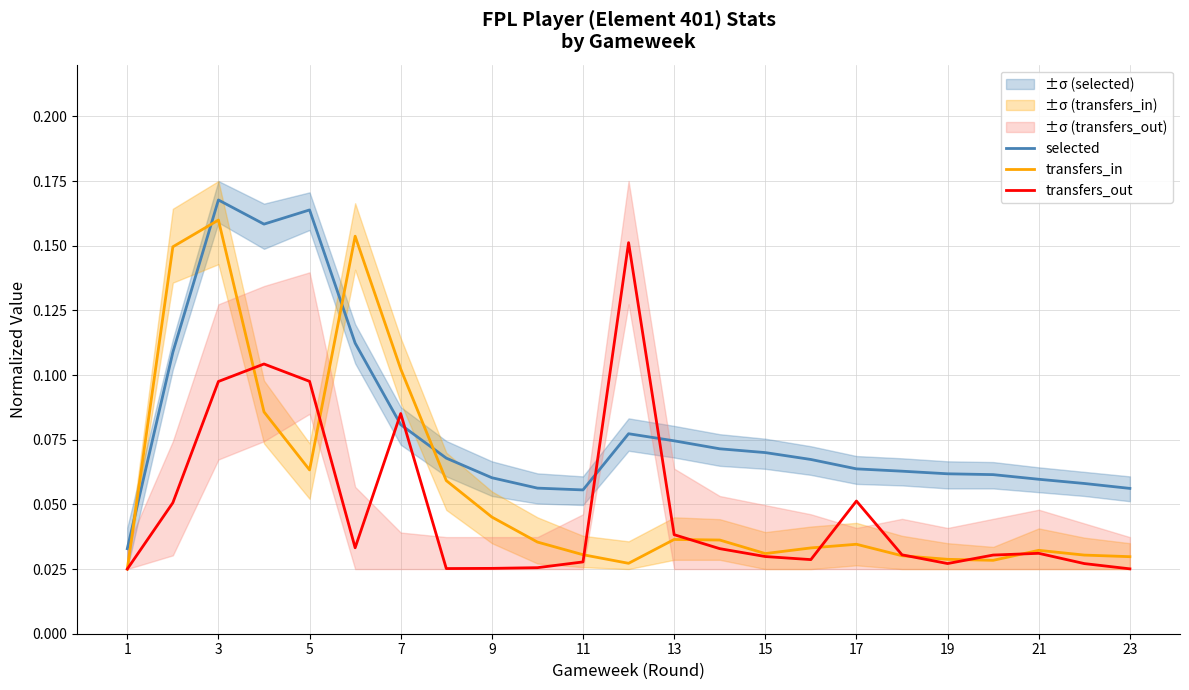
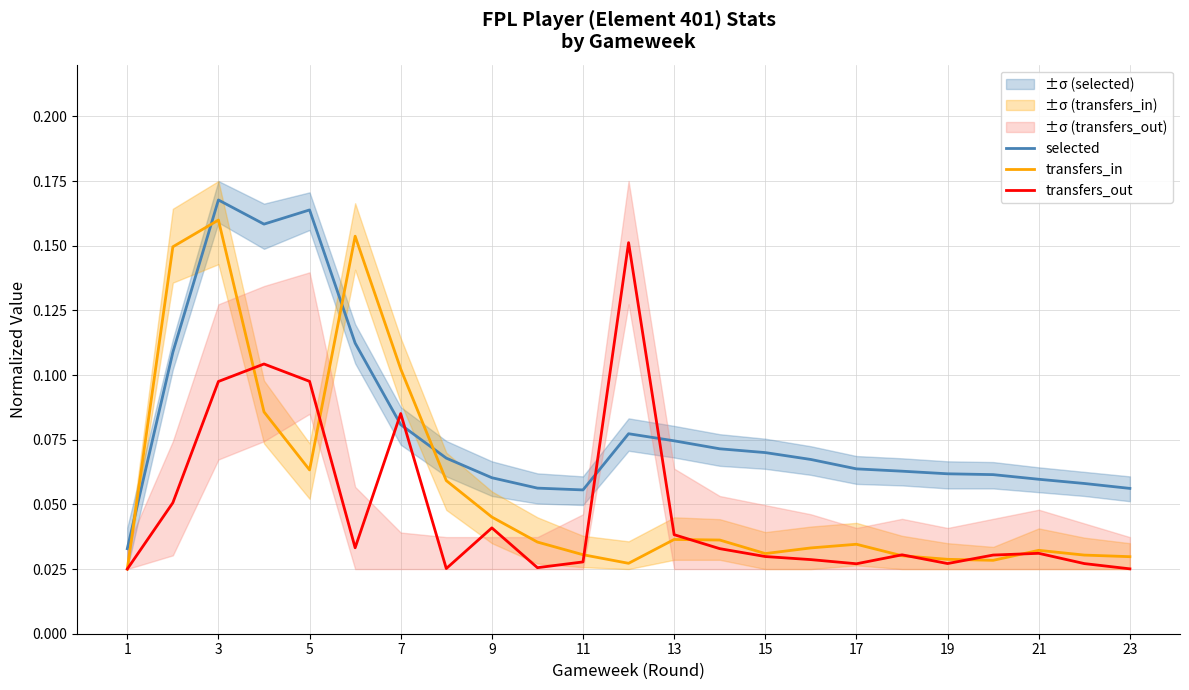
  {
    "transfers_out": {
      "3": 0.098,
      "5": 0.098,
      "7": 0.085,
-     "9": 0.025,
+     "9": 0.041,
      "11": 0.028,
      "13": 0.038,
      "15": 0.030,
-     "17": 0.051,
+     "17": 0.027,
      "19": 0.027,
      "21": 0.031,
      "23": 0.025
    }
  }
